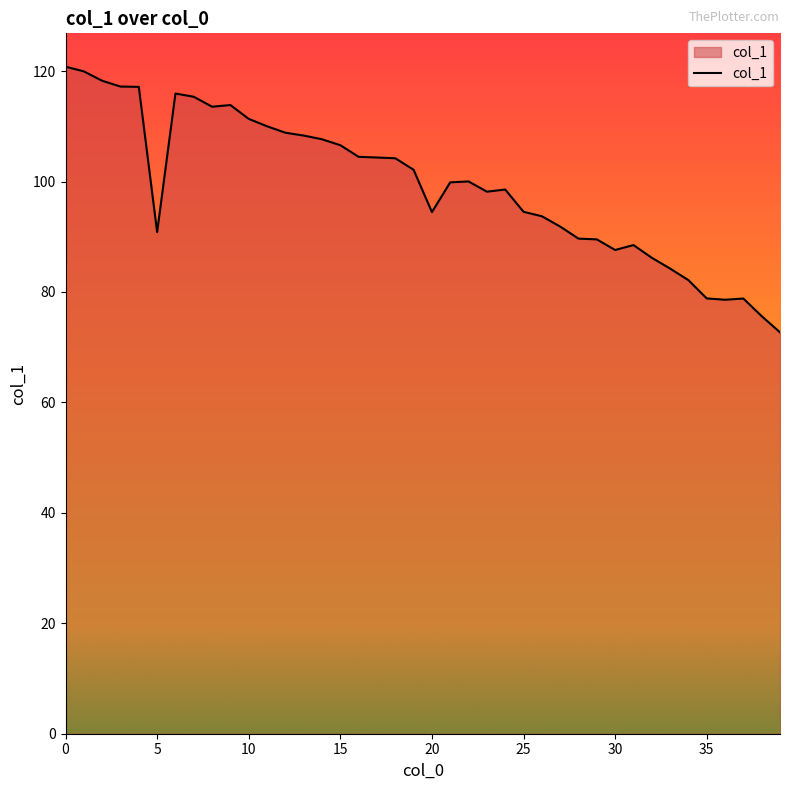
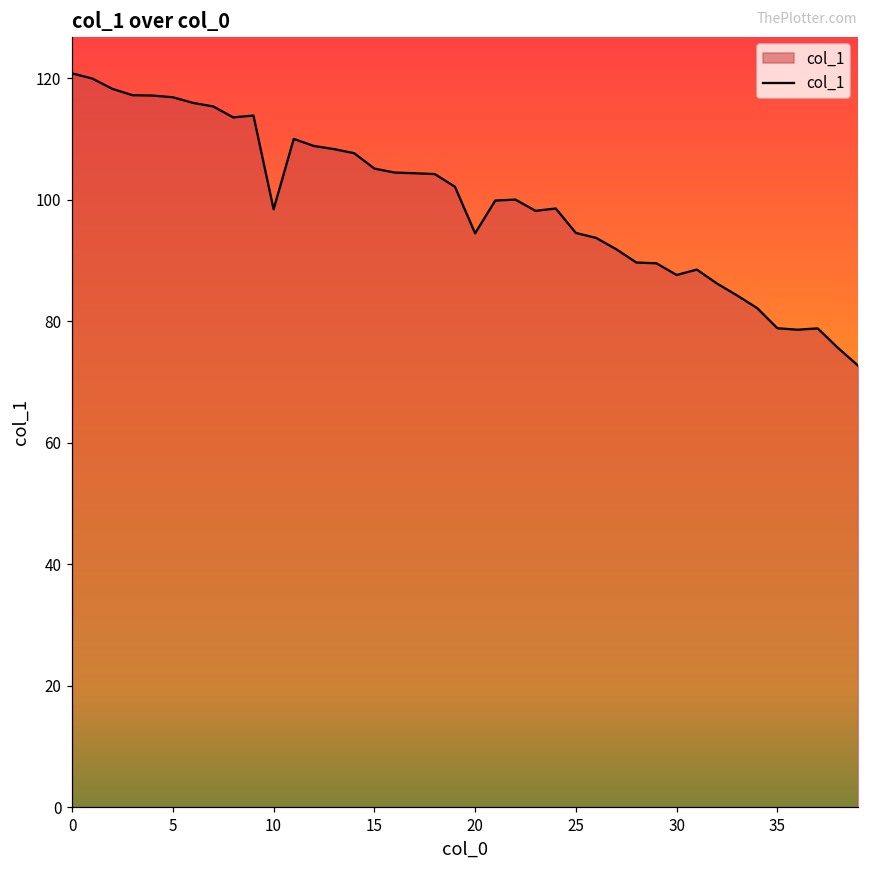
  {
    "0": 121,
-   "5": 91,
-   "10": 111,
-   "15": 107,
+   "5": 117,
+   "10": 98,
+   "15": 105,
    "20": 94,
    "25": 95,
    "30": 88,
    "35": 79
  }
